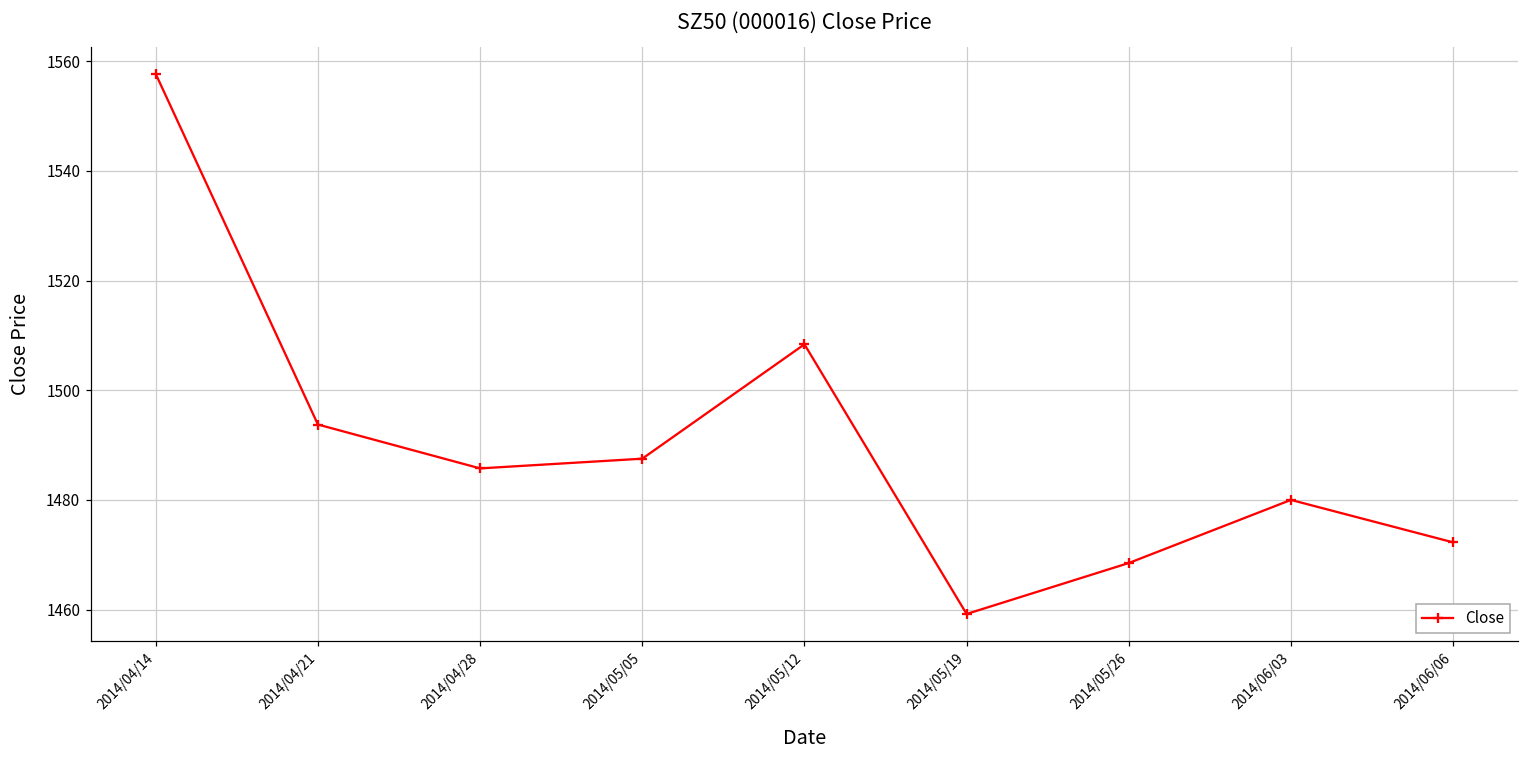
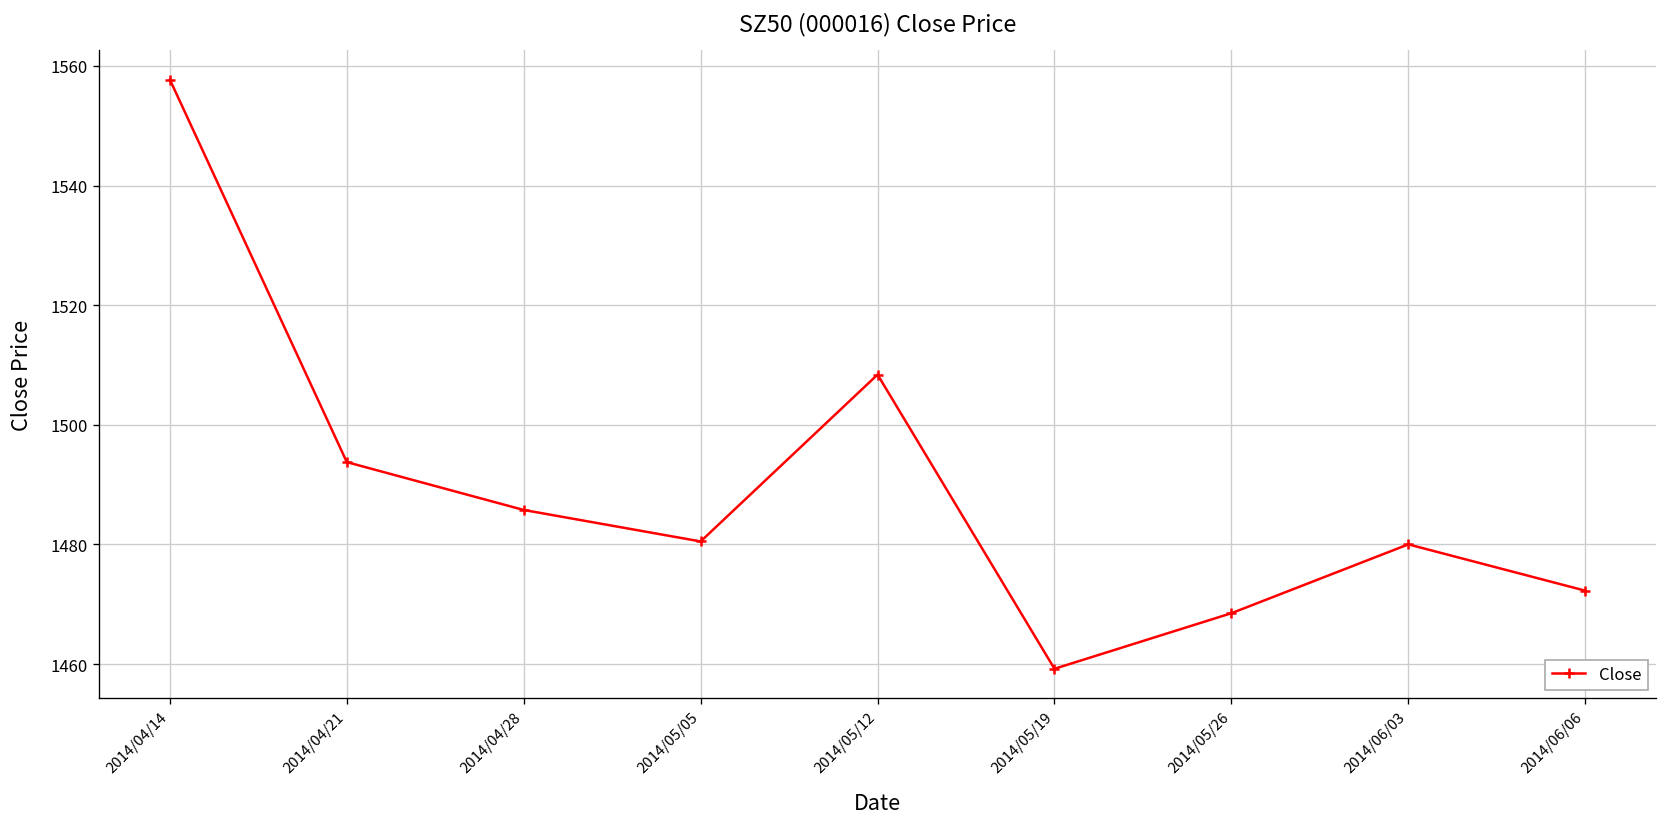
  {
    "2014/04/14": 1558,
    "2014/04/21": 1494,
    "2014/04/28": 1486,
-   "2014/05/05": 1488,
+   "2014/05/05": 1481,
    "2014/05/12": 1508,
    "2014/05/19": 1459,
    "2014/05/26": 1469,
    "2014/06/03": 1480,
    "2014/06/06": 1472
  }
